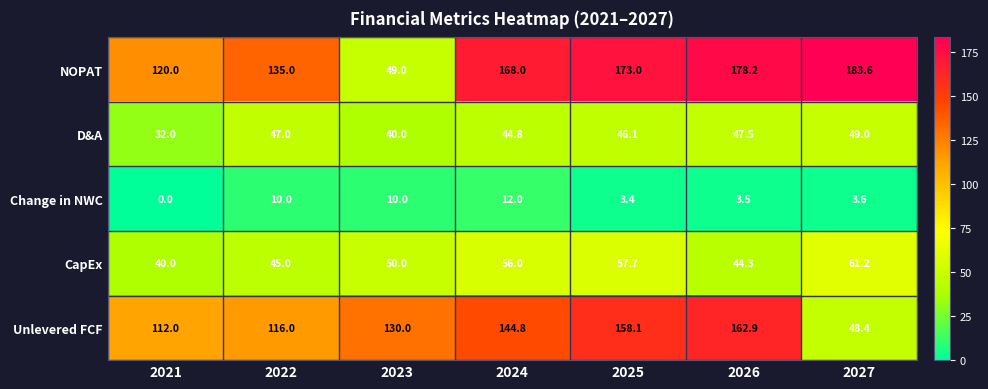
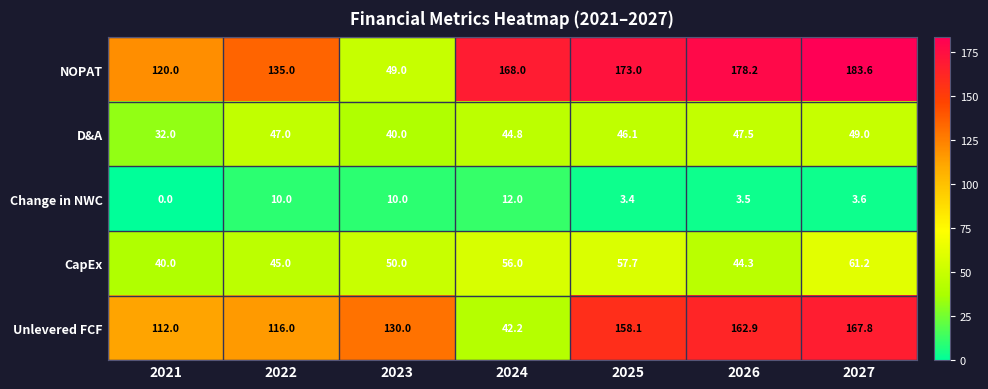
  {
    "NOPAT": {
      "2021": 120.0,
      "2022": 135.0,
      "2023": 49.0,
      "2024": 168.0,
      "2025": 173.0,
      "2026": 178.2,
      "2027": 183.6
    },
    "D&A": {
      "2021": 32.0,
      "2022": 47.0,
      "2023": 40.0,
      "2024": 44.8,
      "2025": 46.1,
      "2026": 47.5,
      "2027": 49.0
    },
    "Change in NWC": {
      "2021": 0.0,
      "2022": 10.0,
      "2023": 10.0,
      "2024": 12.0,
      "2025": 3.4,
      "2026": 3.5,
      "2027": 3.6
    },
    "CapEx": {
      "2021": 40.0,
      "2022": 45.0,
      "2023": 50.0,
      "2024": 56.0,
      "2025": 57.7,
      "2026": 44.3,
      "2027": 61.2
    },
    "Unlevered FCF": {
      "2021": 112.0,
      "2022": 116.0,
      "2023": 130.0,
-     "2024": 144.8,
+     "2024": 42.2,
      "2025": 158.1,
      "2026": 162.9,
-     "2027": 48.4
+     "2027": 167.8
    }
  }
